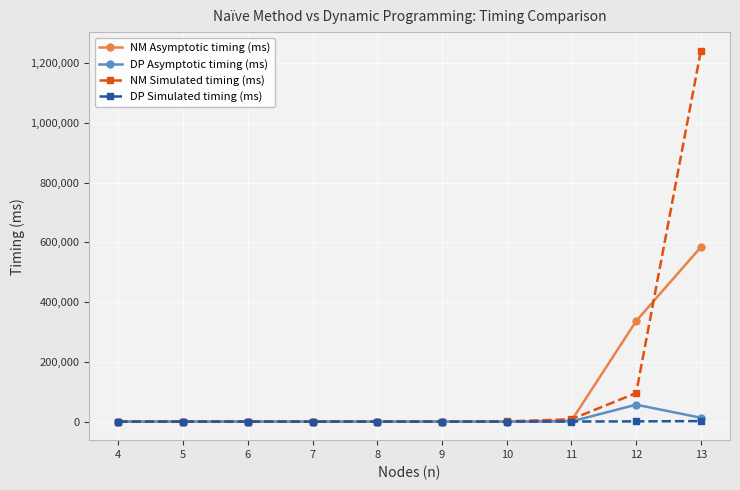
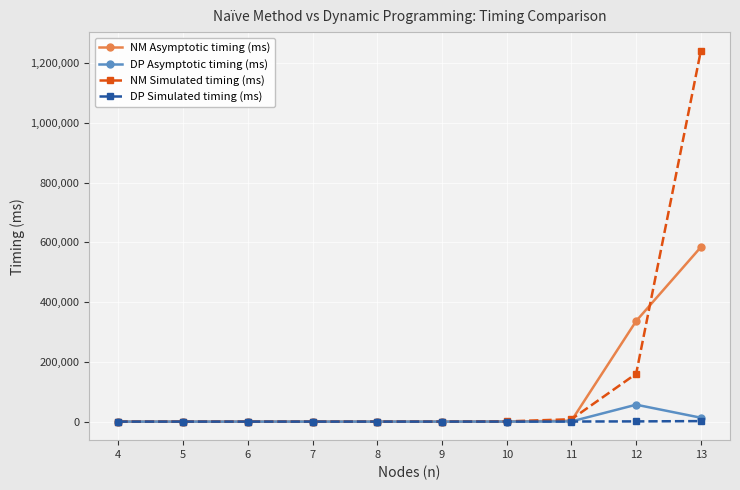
  {
    "NM Asymptotic timing (ms)": {
      "12": "340,000",
      "13": "580,000"
    },
    "DP Asymptotic timing (ms)": {
      "12": "60,000",
      "13": "10,000"
    },
    "NM Simulated timing (ms)": {
-     "12": "100,000",
+     "12": "160,000",
      "13": "1,240,000"
    },
    "DP Simulated timing (ms)": {
      "12": "0",
      "13": "0"
    }
  }
